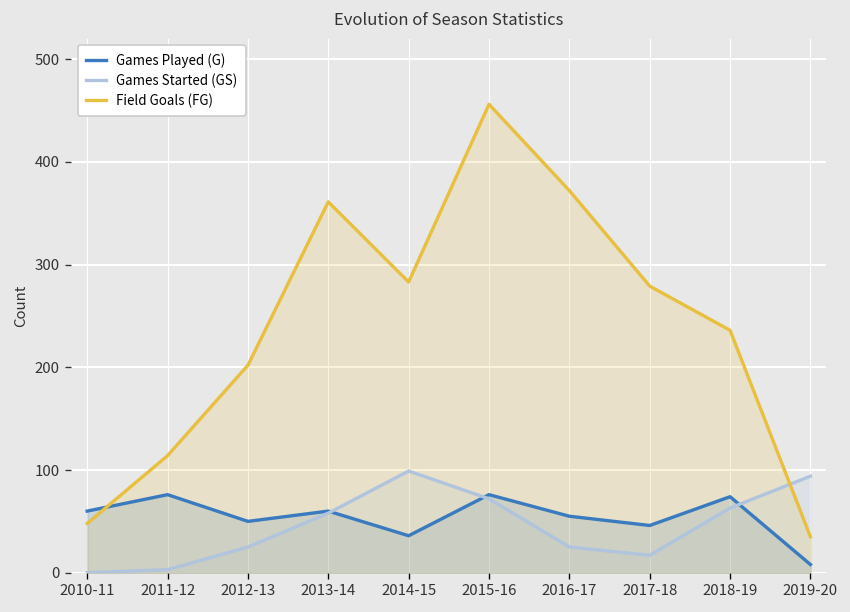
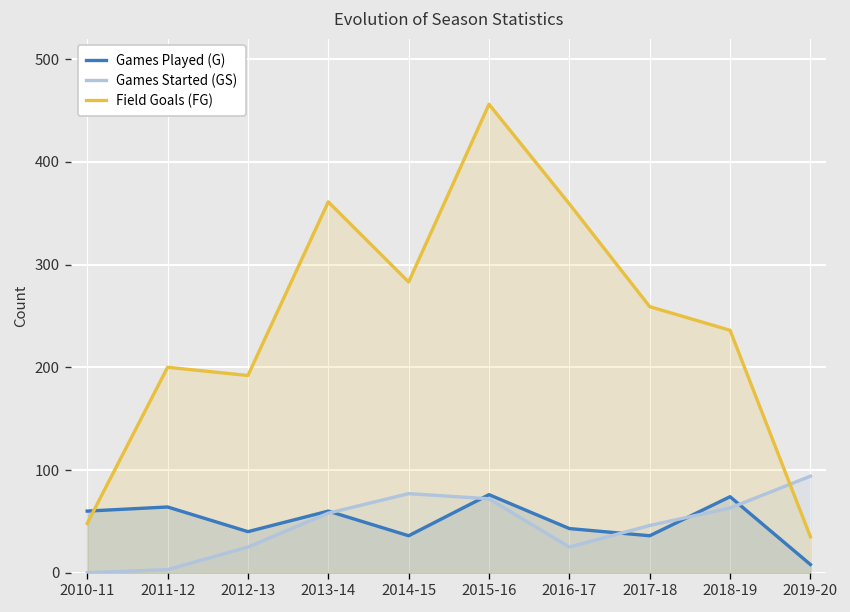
  {
    "Games Played (G)": {
      "2010-11": 60,
-     "2011-12": 80,
-     "2012-13": 50,
+     "2011-12": 60,
+     "2012-13": 40,
      "2014-15": 40,
      "2015-16": 80,
-     "2016-17": 60,
-     "2017-18": 50,
+     "2016-17": 40,
+     "2017-18": 40,
      "2018-19": 70,
      "2019-20": 10
    },
    "Games Started (GS)": {
      "2010-11": 0,
      "2011-12": 0,
      "2012-13": 30,
-     "2014-15": 100,
+     "2014-15": 80,
      "2015-16": 70,
      "2016-17": 30,
-     "2017-18": 20,
+     "2017-18": 50,
      "2018-19": 60,
      "2019-20": 90
    },
    "Field Goals (FG)": {
      "2010-11": 50,
-     "2011-12": 110,
-     "2012-13": 200,
+     "2011-12": 200,
+     "2012-13": 190,
      "2013-14": 360,
      "2014-15": 280,
      "2015-16": 460,
-     "2016-17": 370,
-     "2017-18": 280,
+     "2016-17": 360,
+     "2017-18": 260,
      "2018-19": 240,
      "2019-20": 40
    }
  }
